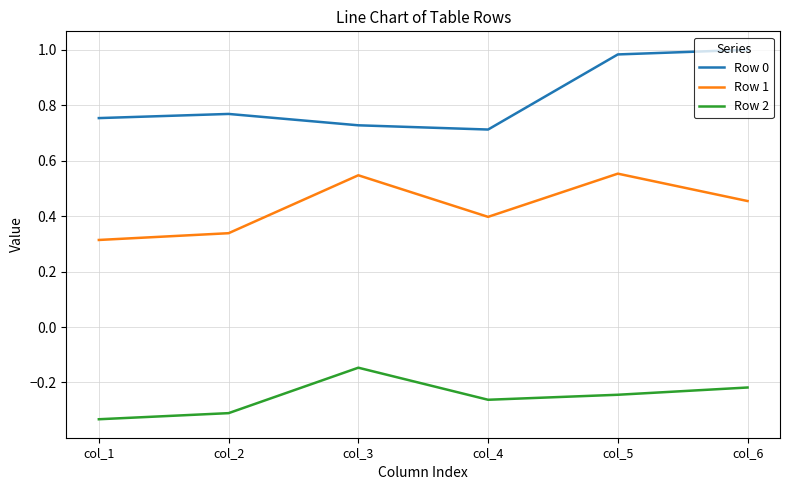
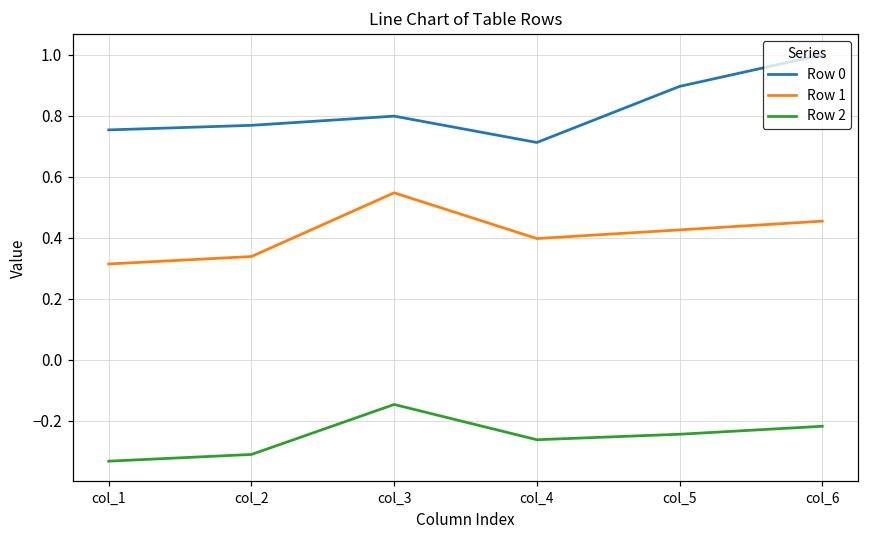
  {
    "Row 0": {
      "col_1": 0.75,
      "col_2": 0.77,
-     "col_3": 0.73,
+     "col_3": 0.80,
      "col_4": 0.71,
-     "col_5": 0.98
+     "col_5": 0.90
    },
    "Row 1": {
      "col_1": 0.31,
      "col_2": 0.34,
      "col_3": 0.55,
      "col_4": 0.40,
-     "col_5": 0.55,
+     "col_5": 0.43,
      "col_6": 0.45
    },
    "Row 2": {
      "col_1": -0.33,
      "col_2": -0.31,
      "col_3": -0.15,
      "col_4": -0.26,
      "col_5": -0.24,
      "col_6": -0.22
    }
  }
